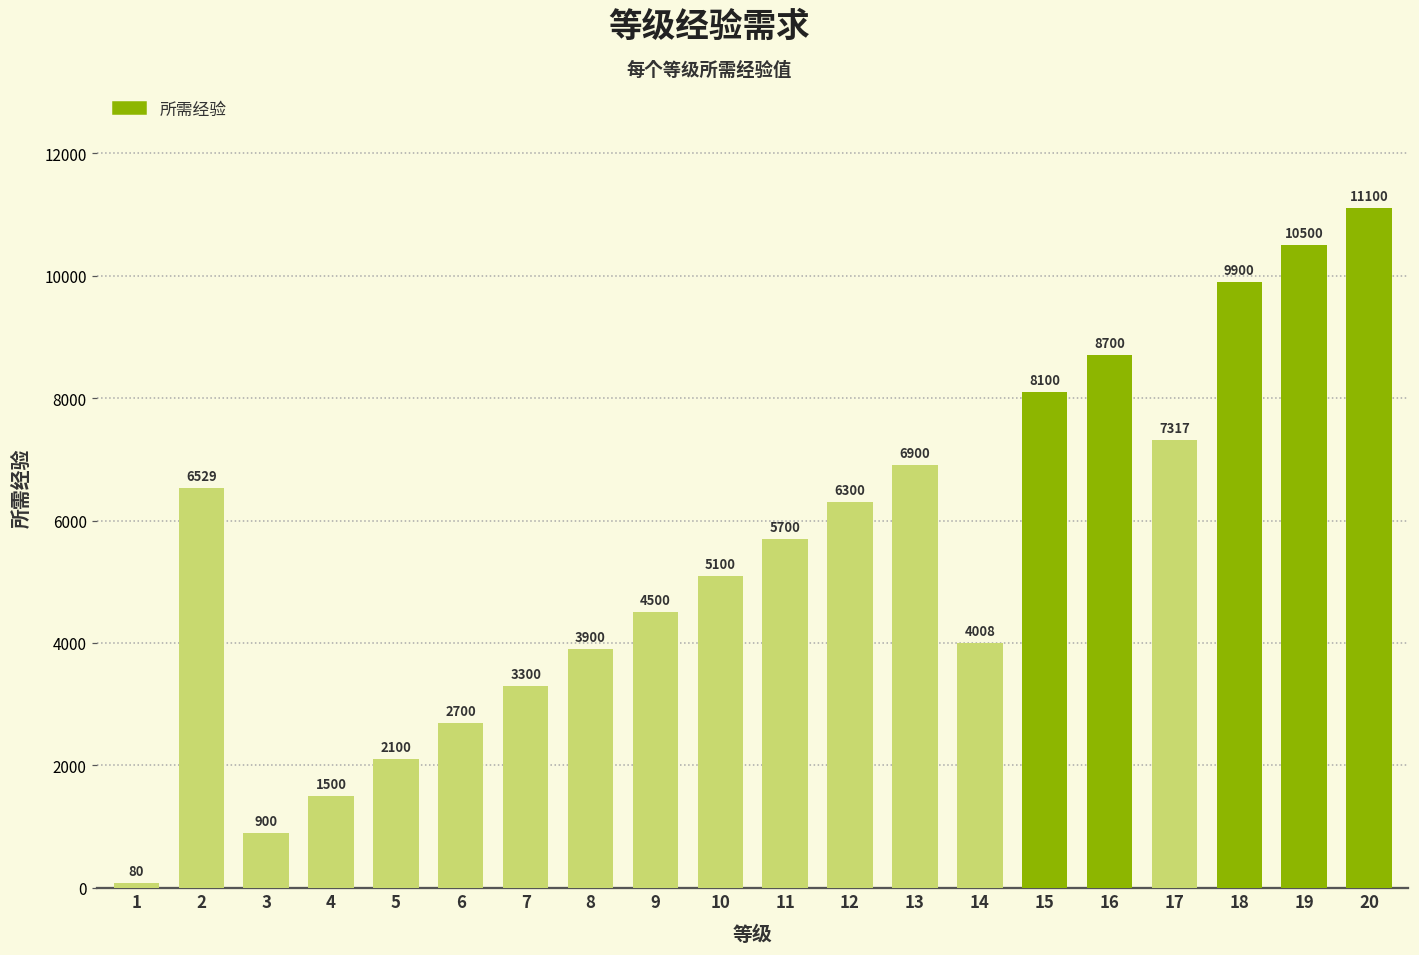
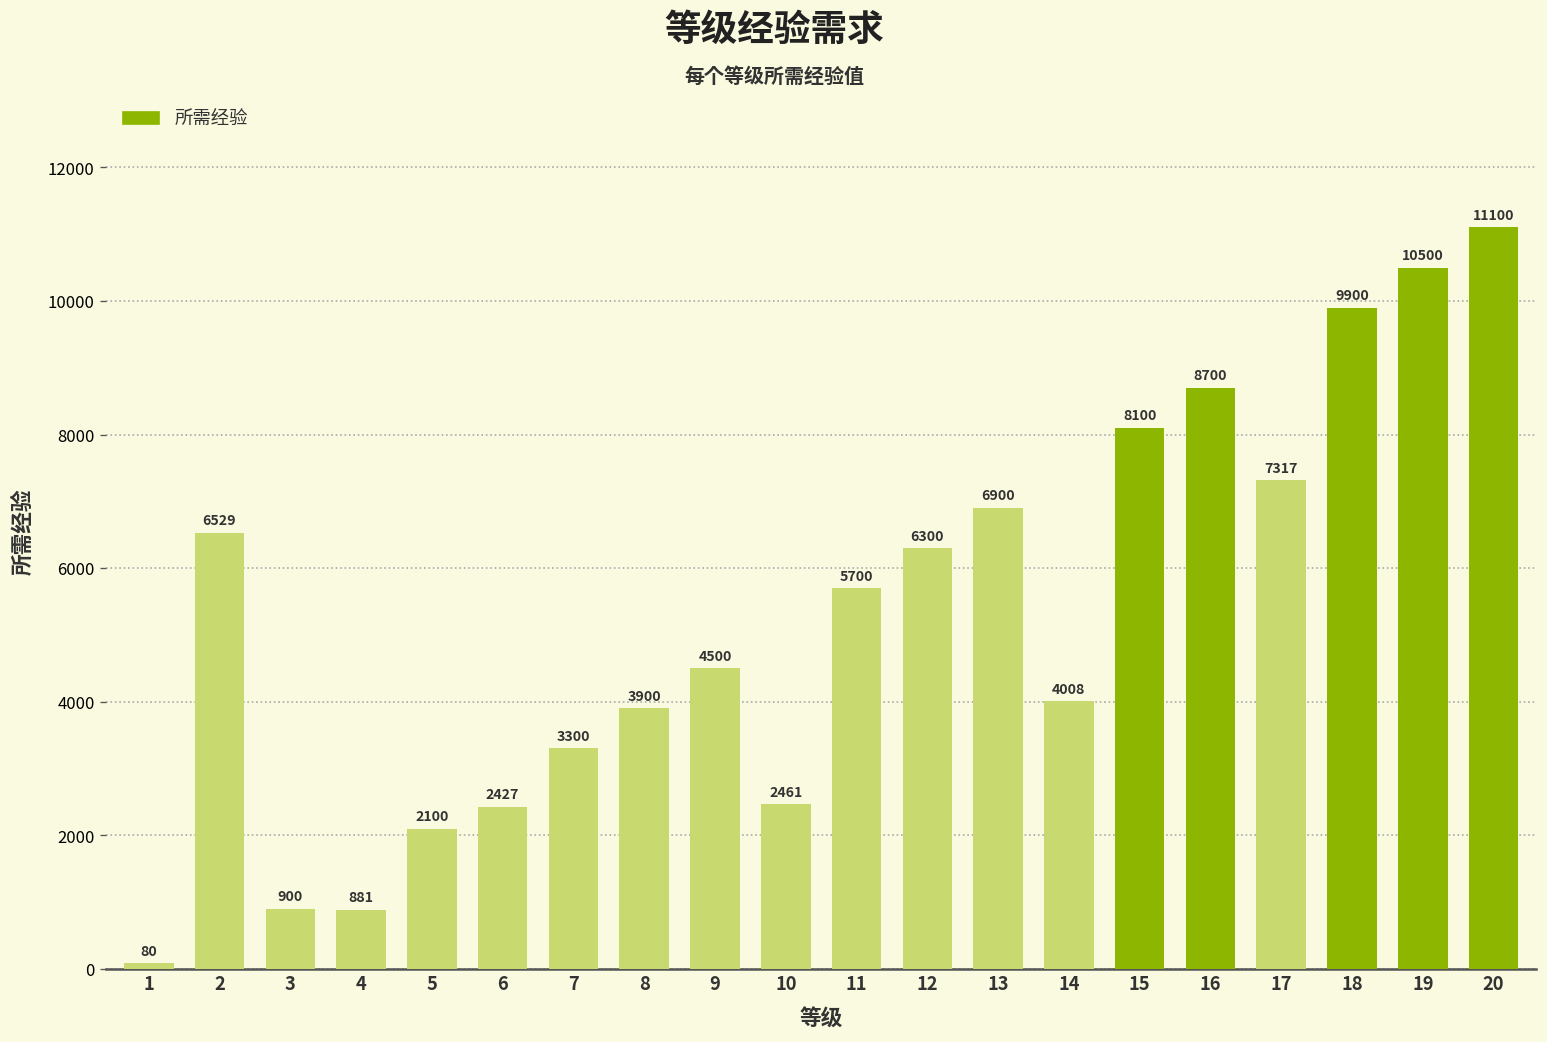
  {
    "1": 80,
    "2": 6529,
    "3": 900,
-   "4": 1500,
+   "4": 881,
    "5": 2100,
-   "6": 2700,
+   "6": 2427,
    "7": 3300,
    "8": 3900,
    "9": 4500,
-   "10": 5100,
+   "10": 2461,
    "11": 5700,
    "12": 6300,
    "13": 6900,
    "14": 4008,
    "15": 8100,
    "16": 8700,
    "17": 7317,
    "18": 9900,
    "19": 10500,
    "20": 11100
  }
